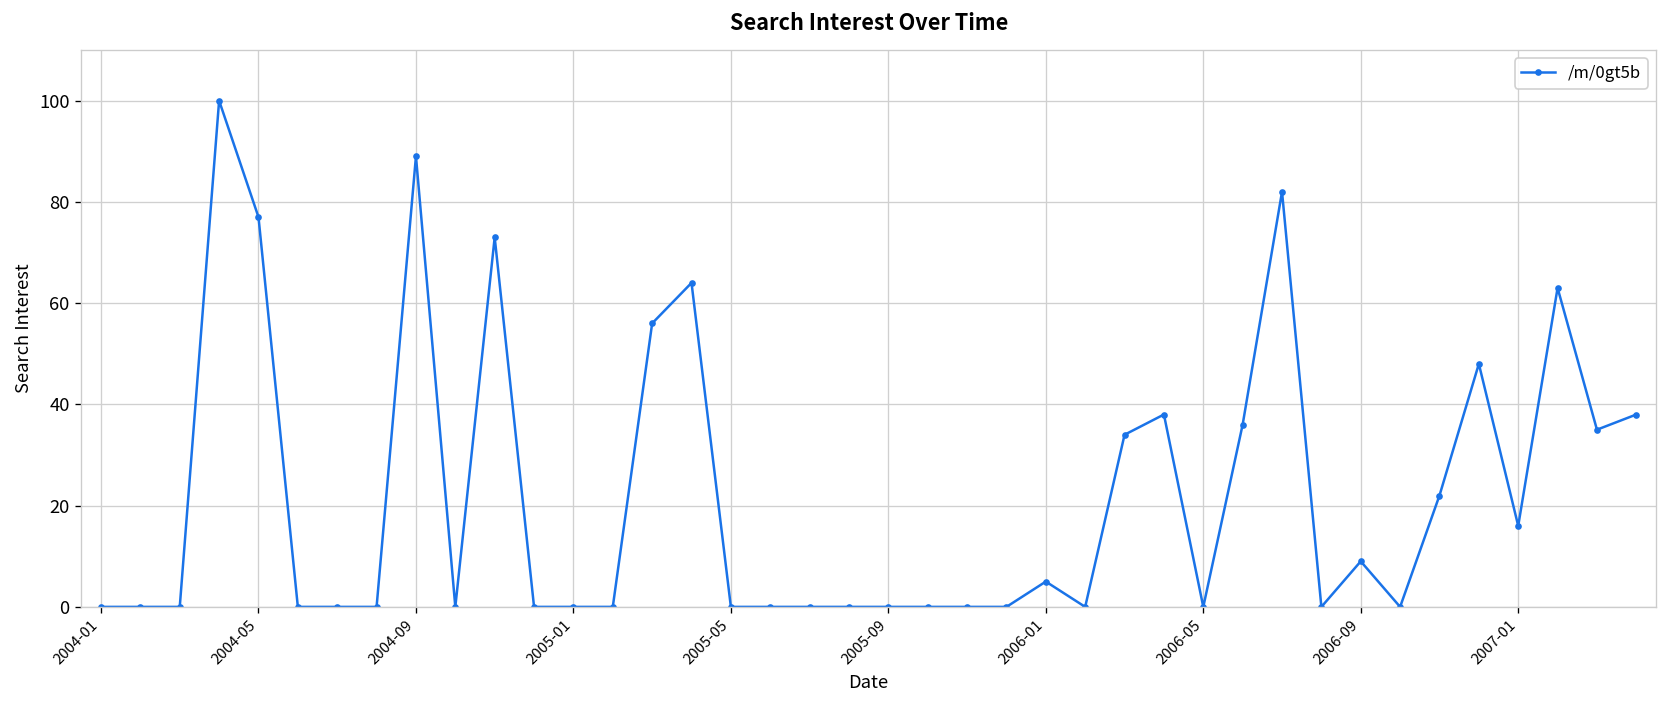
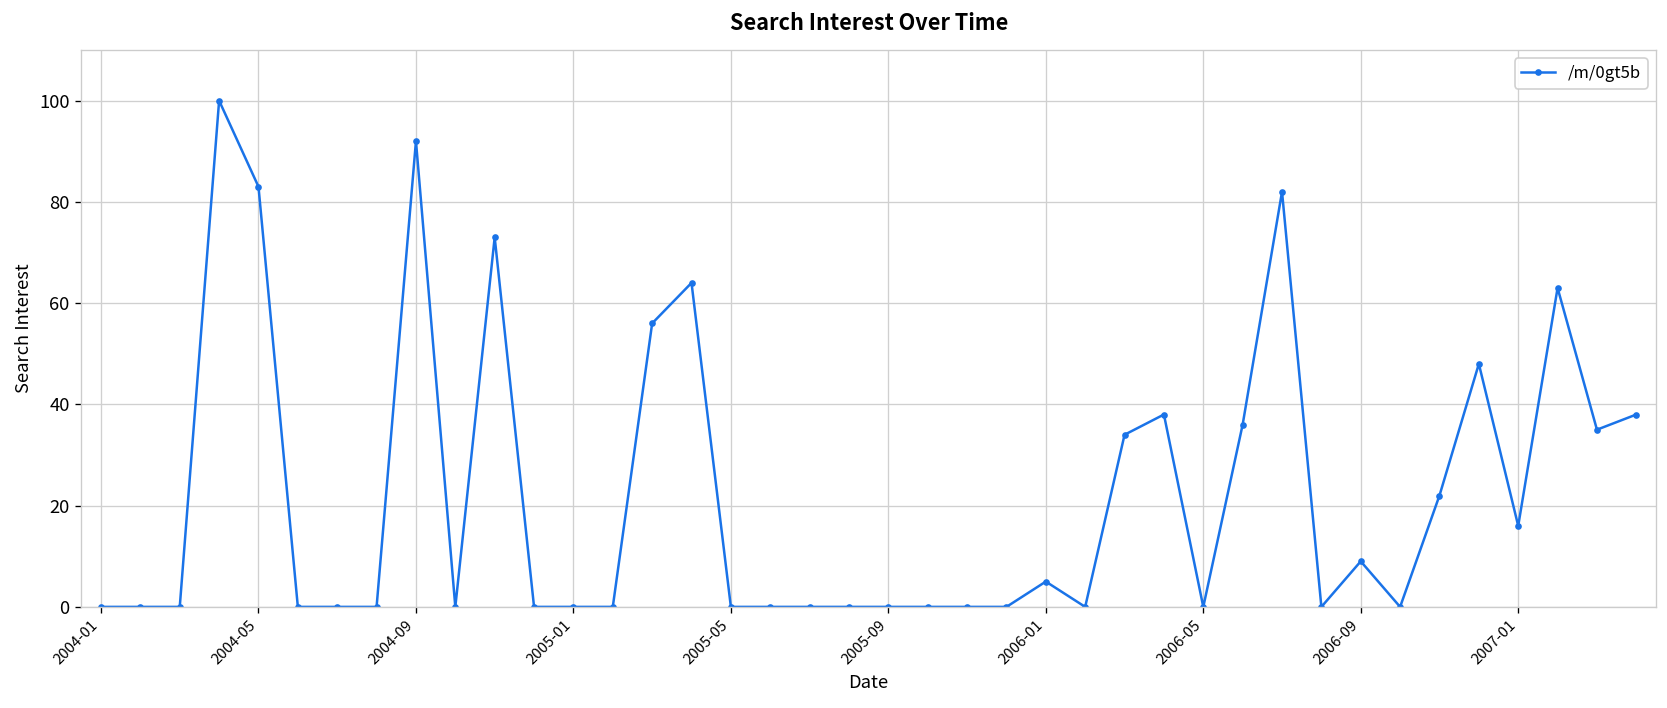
  {
    "2004-01": 0,
-   "2004-05": 77,
-   "2004-09": 89,
+   "2004-05": 83,
+   "2004-09": 92,
    "2005-01": 0,
    "2005-05": 0,
    "2005-09": 0,
    "2006-01": 5,
    "2006-05": 0,
    "2006-09": 9,
    "2007-01": 16
  }
